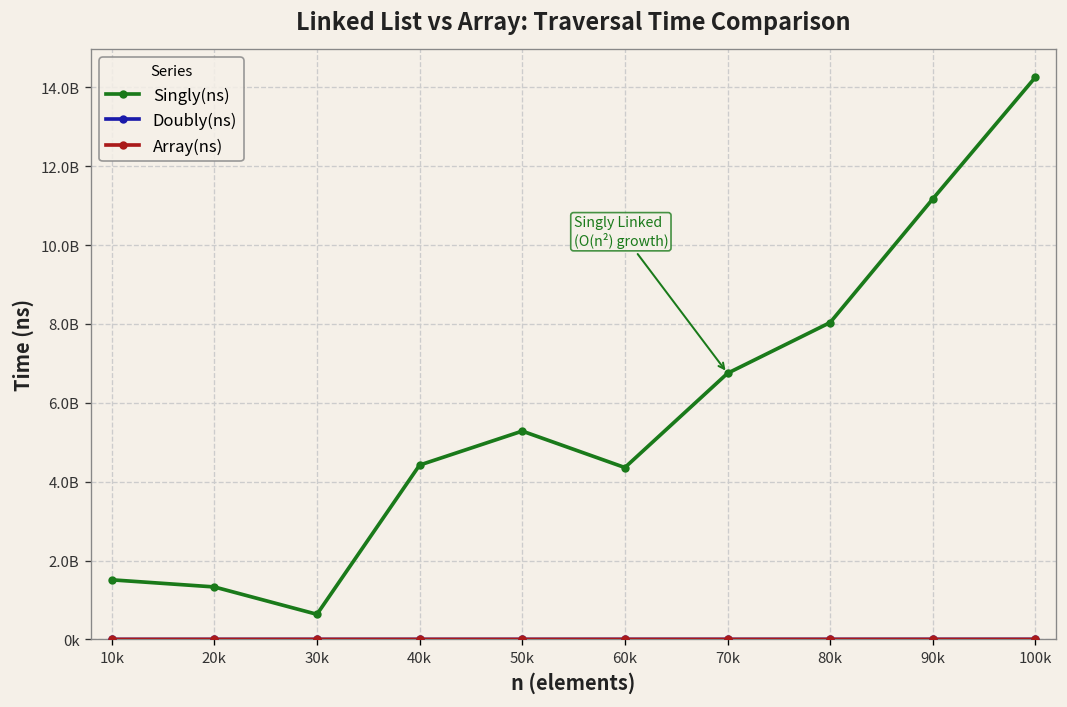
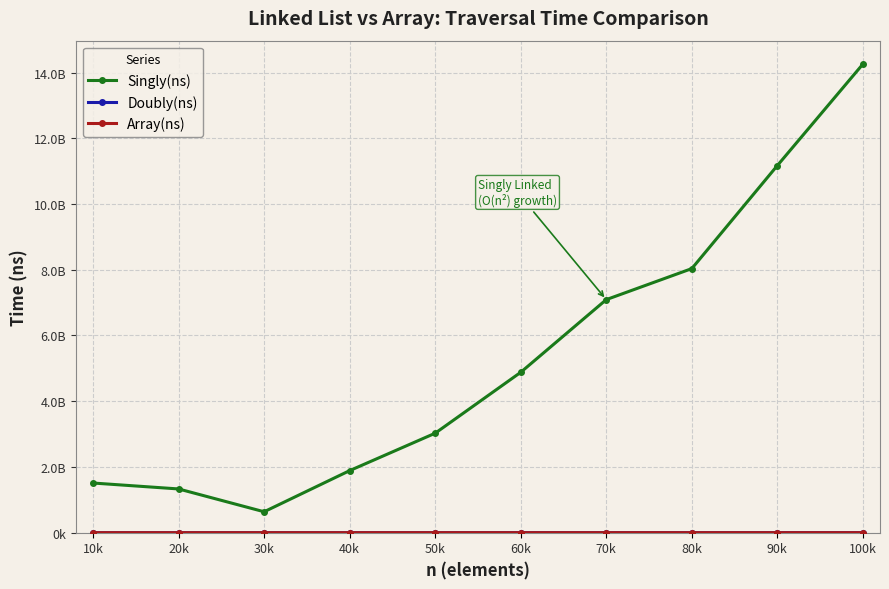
  {
    "Singly(ns)": {
      "10k": 1500000000,
      "20k": 1300000000,
      "30k": 600000000,
-     "40k": 4400000000,
-     "50k": 5300000000,
-     "60k": 4400000000,
-     "70k": 6700000000,
+     "40k": 1900000000,
+     "50k": 3000000000,
+     "60k": 4900000000,
+     "70k": 7100000000,
      "80k": 8000000000,
      "90k": 11200000000,
      "100k": 14300000000
    },
    "Array(ns)": {
      "10k": 0,
      "20k": 0,
      "30k": 0,
      "40k": 0,
      "50k": 0,
      "60k": 0,
      "70k": 0,
      "80k": 0,
      "90k": 0,
      "100k": 0
    }
  }
